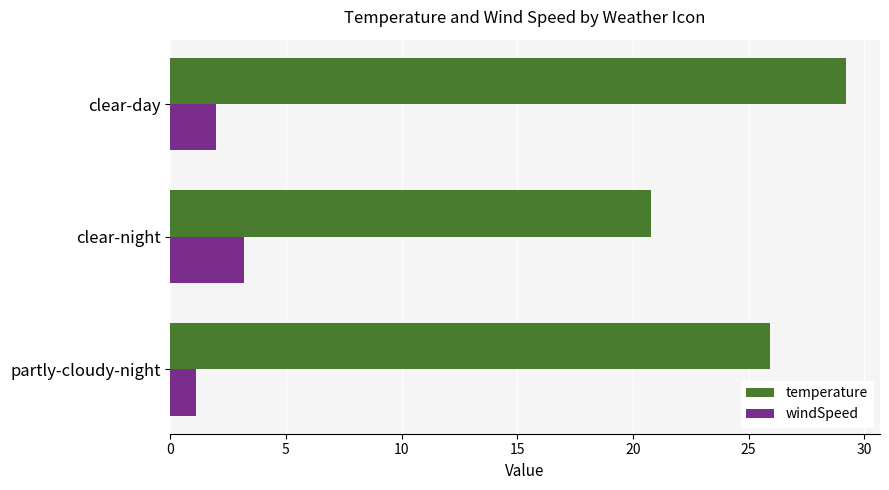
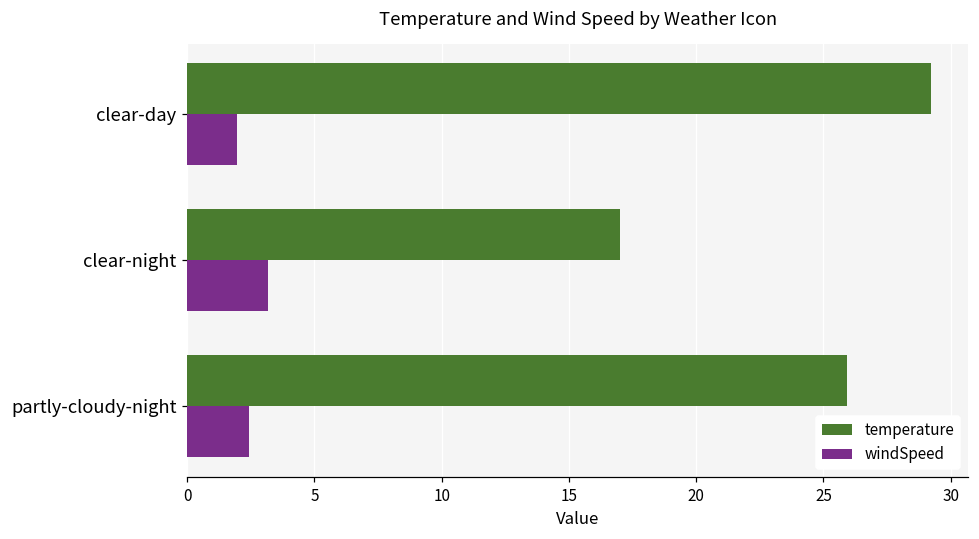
  {
    "temperature": {
      "clear-day": 29.2,
-     "clear-night": 20.8,
+     "clear-night": 17.0,
      "partly-cloudy-night": 25.9
    },
    "windSpeed": {
      "clear-day": 2.0,
      "clear-night": 3.2,
-     "partly-cloudy-night": 1.1
+     "partly-cloudy-night": 2.4
    }
  }
